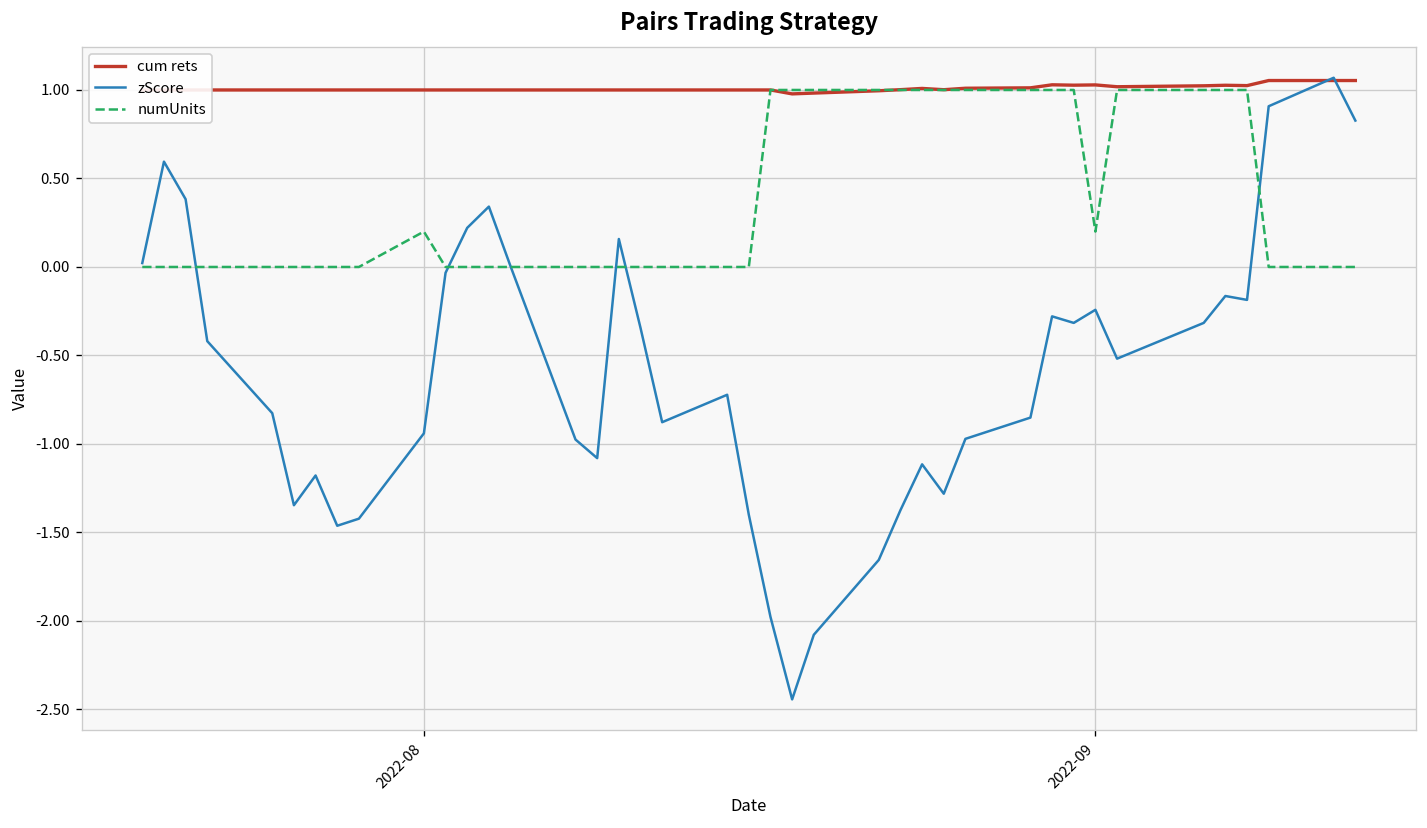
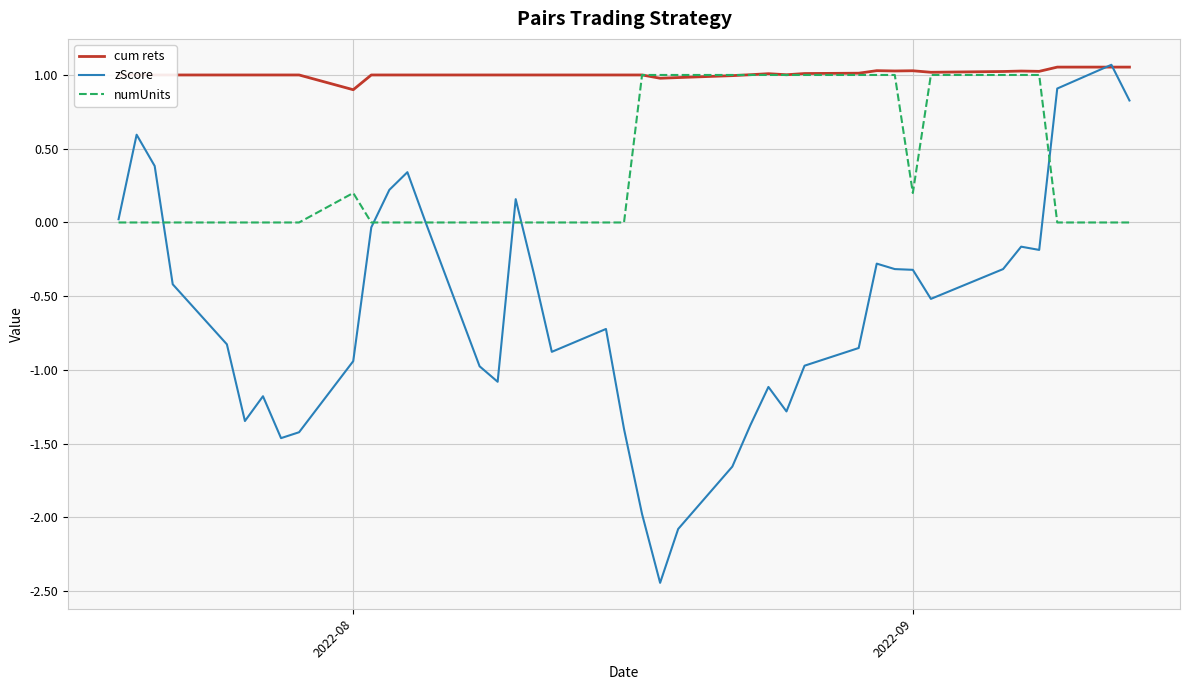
  {
    "cum rets": {
-     "2022-08": 1.0,
+     "2022-08": 0.9,
      "2022-09": 1.03
    },
    "zScore": {
      "2022-08": -0.94,
-     "2022-09": -0.24
+     "2022-09": -0.32
    },
    "numUnits": {
      "2022-08": 0.20,
      "2022-09": 0.20
    }
  }
